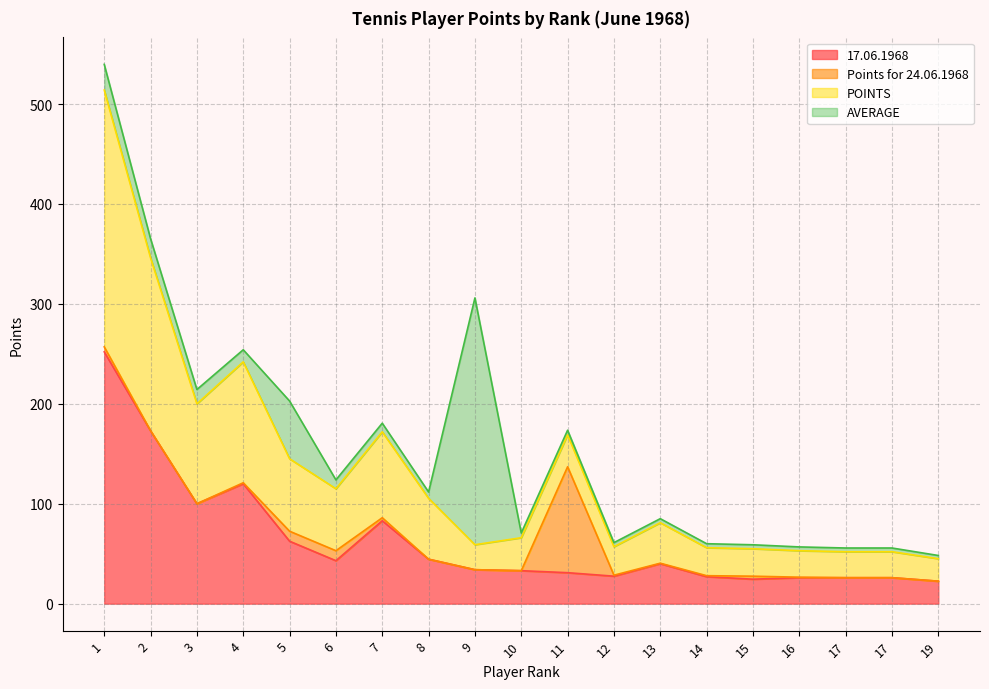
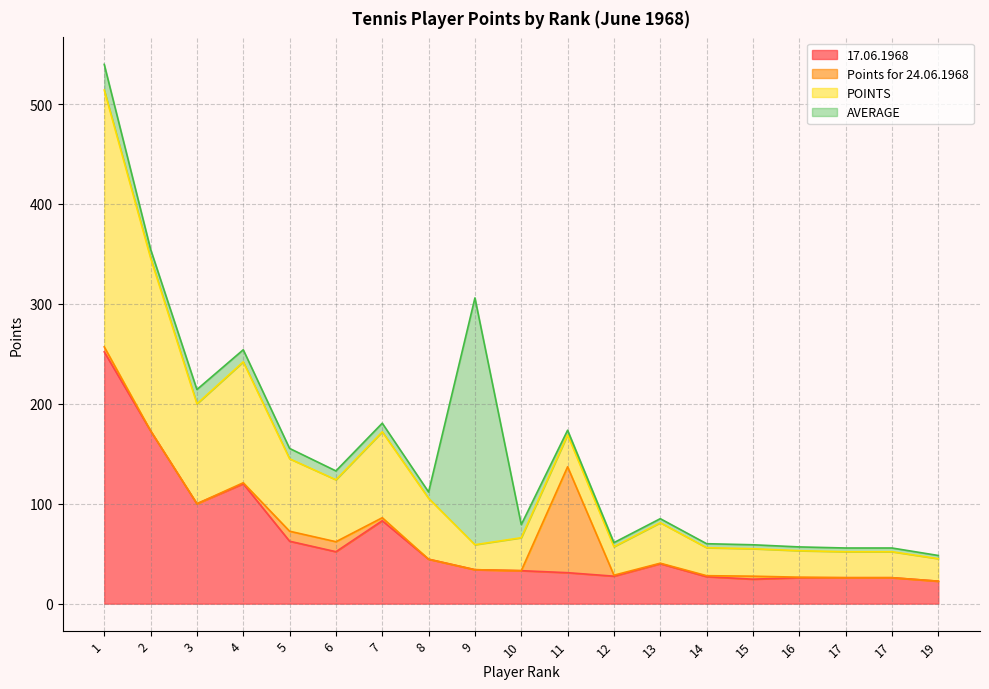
  {
    "17.06.1968": {
      "1": 250,
      "5": 60,
-     "6": 40,
+     "6": 50,
      "7": 80,
      "11": 30,
      "15": 20
    },
    "Points for 24.06.1968": {
      "1": 10,
      "5": 10,
      "6": 10,
      "7": 0,
      "11": 110,
      "15": 0
    },
    "POINTS": {
      "1": 260,
      "2": 170,
      "3": 100,
      "4": 120,
      "5": 70,
      "6": 60,
      "7": 90,
      "8": 60,
      "9": 30,
      "10": 30,
      "11": 30,
      "12": 30,
      "13": 40,
      "14": 30,
      "15": 30,
      "16": 30,
      "19": 20
    },
    "AVERAGE": {
      "1": 30,
-     "2": 20,
+     "2": 10,
      "3": 10,
      "4": 10,
-     "5": 60,
+     "5": 10,
      "6": 10,
      "7": 10,
      "8": 10,
      "9": 250,
-     "10": 0,
+     "10": 10,
      "11": 0,
      "12": 0,
      "13": 0,
      "14": 0,
      "15": 0,
      "16": 0,
      "19": 0
    }
  }
